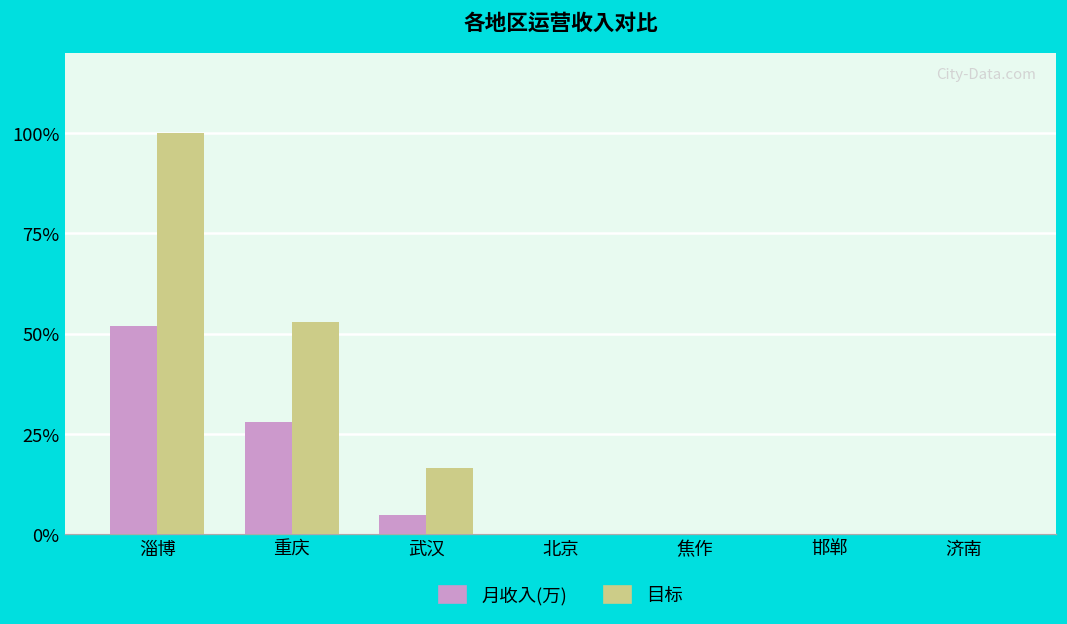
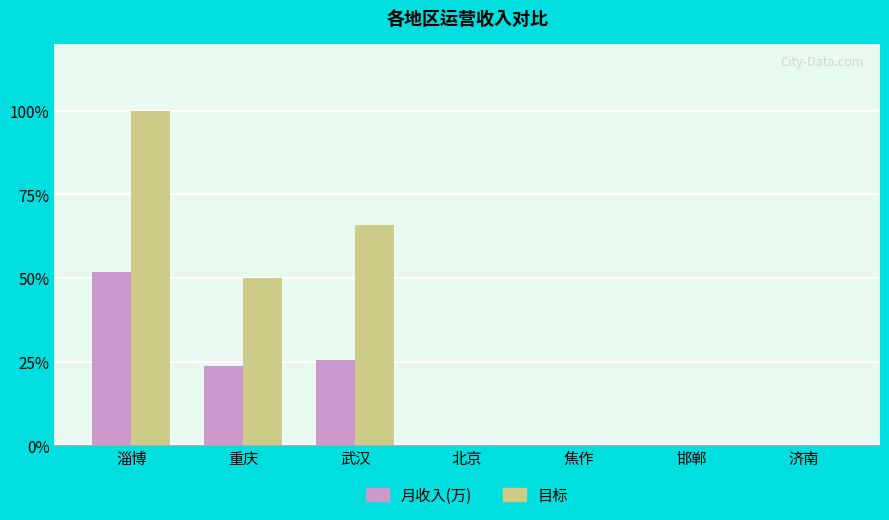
  {
    "月收入(万)": {
      "淄博": "52%",
-     "重庆": "28%",
-     "武汉": "5%",
+     "重庆": "24%",
+     "武汉": "26%",
      "北京": "0%",
      "焦作": "0%",
      "邯郸": "0%",
      "济南": "0%"
    },
    "目标": {
      "淄博": "100%",
-     "重庆": "53%",
-     "武汉": "16%",
+     "重庆": "50%",
+     "武汉": "66%",
      "北京": "0%",
      "焦作": "0%",
      "邯郸": "0%",
      "济南": "0%"
    }
  }
